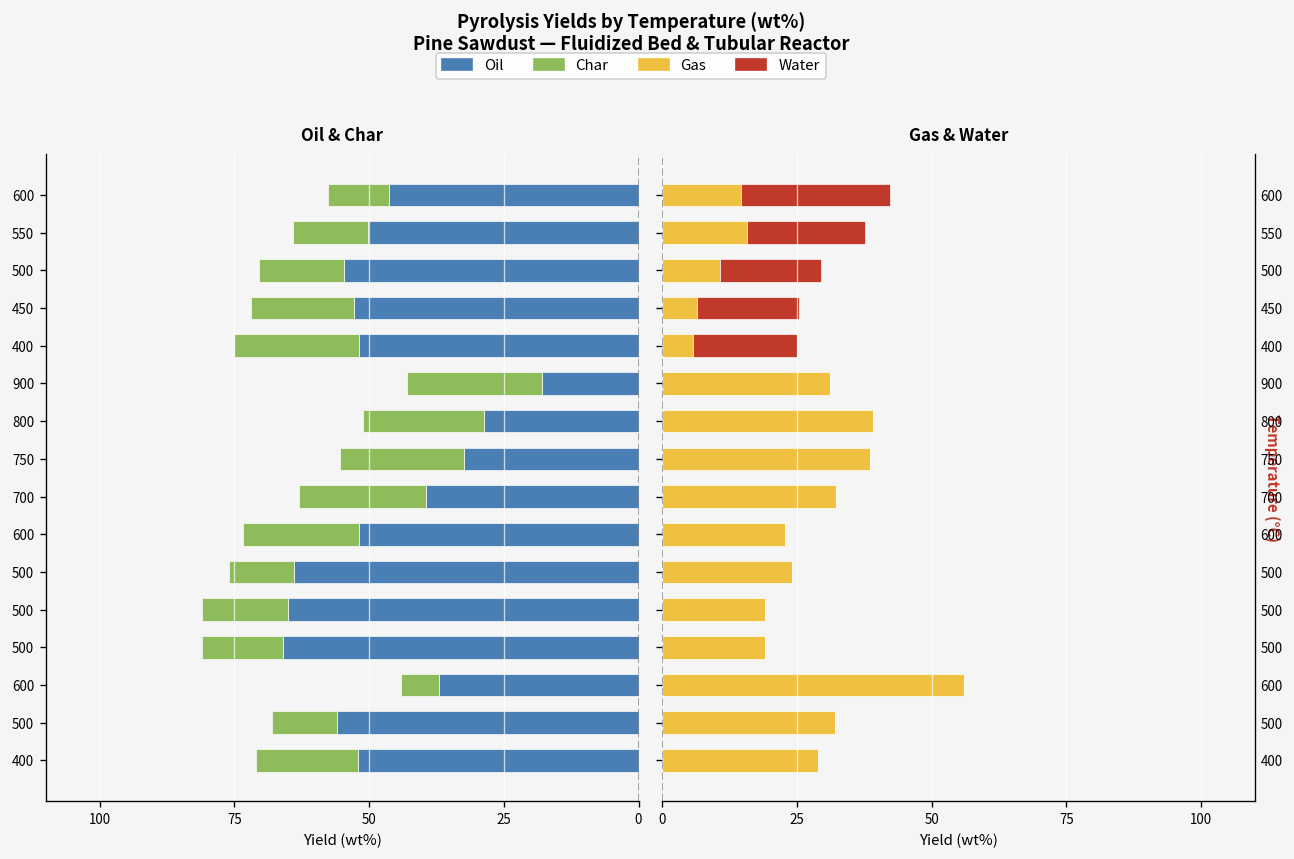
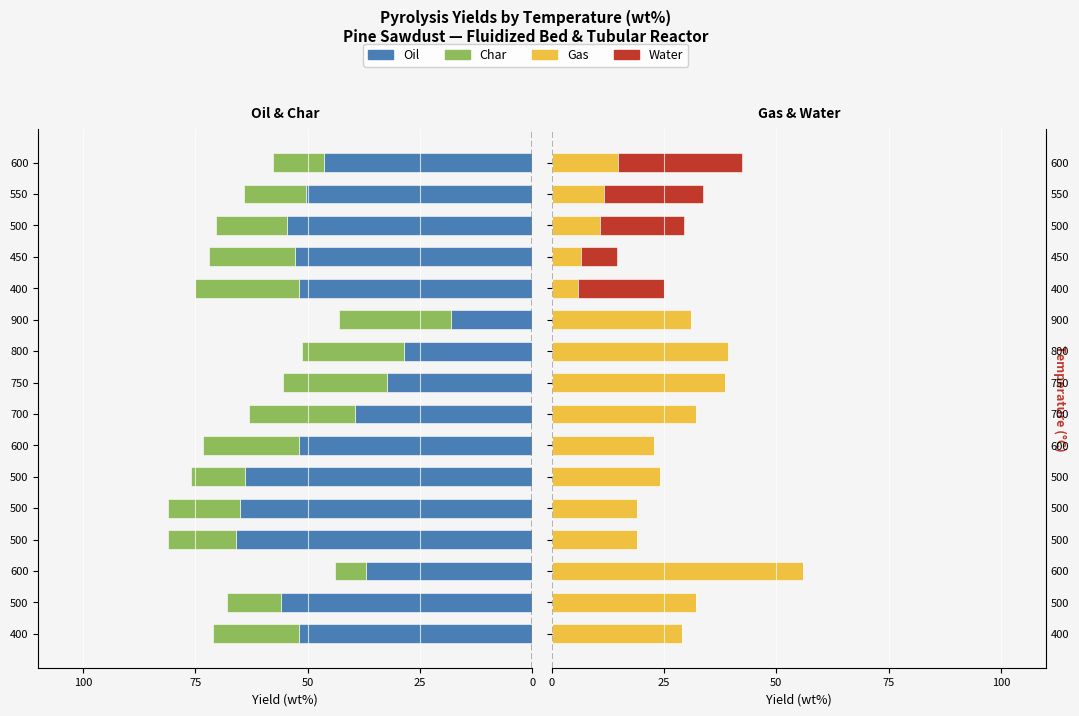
  {
    "Gas & Water": {
      "Gas": {
-       "550": 16,
+       "550": 12,
        "450": 6,
        "900": 31,
        "800": 39,
        "750": 39,
        "700": 32
      },
      "Water": {
        "550": 22,
-       "450": 19,
+       "450": 8,
        "900": 0,
        "800": 0,
        "750": 0,
        "700": 0
      }
    }
  }
